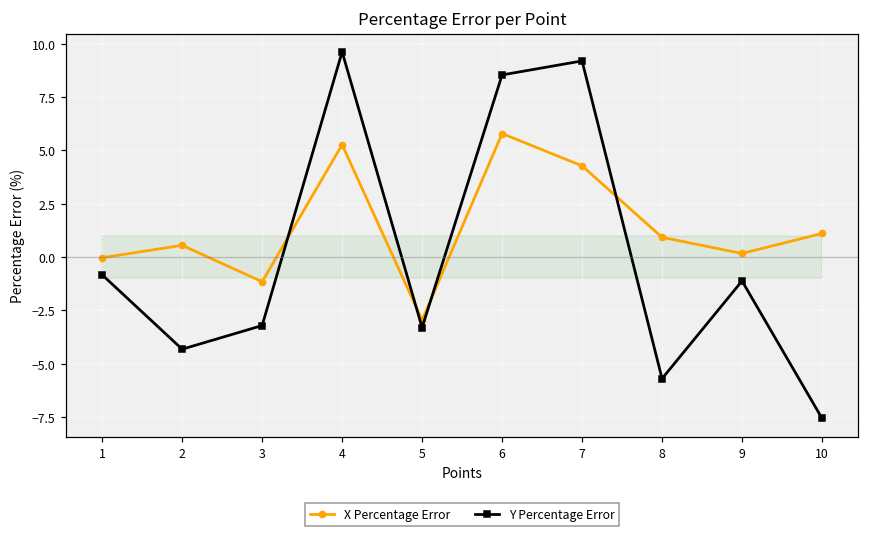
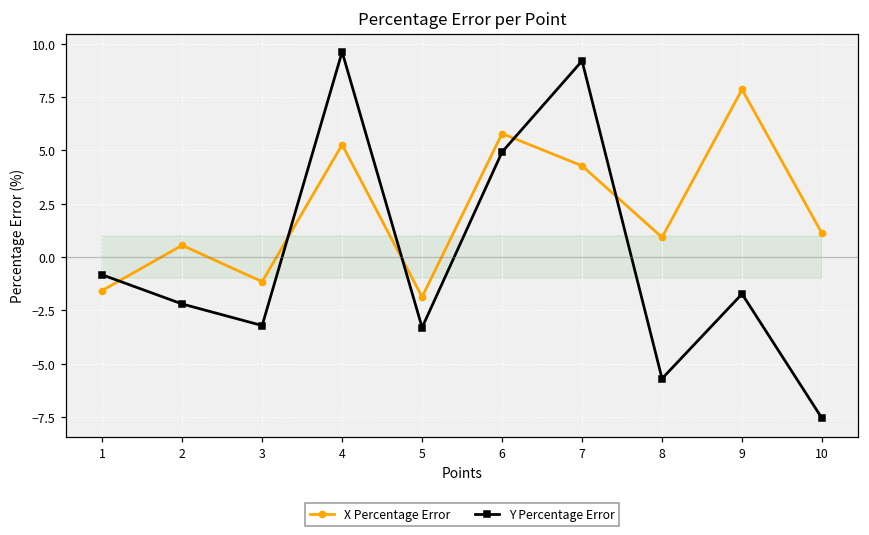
  {
    "X Percentage Error": {
-     "1": 0.0,
+     "1": -1.6,
      "2": 0.6,
      "3": -1.2,
      "4": 5.3,
-     "5": -3.0,
+     "5": -1.9,
      "6": 5.8,
      "7": 4.3,
-     "9": 0.2
+     "9": 7.9
    },
    "Y Percentage Error": {
      "1": -0.8,
-     "2": -4.3,
+     "2": -2.2,
      "3": -3.2,
      "4": 9.6,
      "5": -3.3,
-     "6": 8.5,
+     "6": 4.9,
      "7": 9.2,
      "8": -5.7,
-     "9": -1.1,
+     "9": -1.7,
      "10": -7.6
    }
  }
